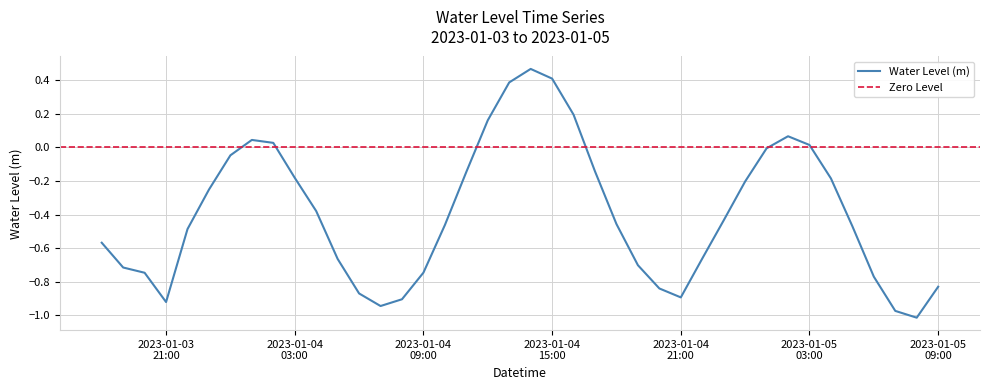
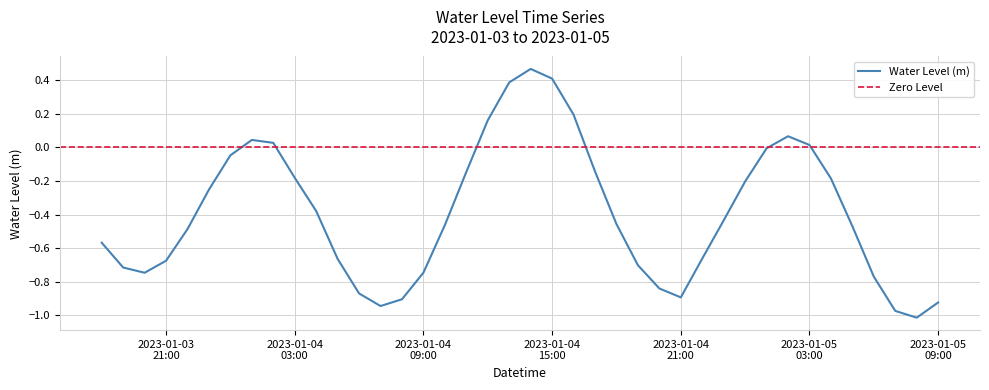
  {
-   "2023-01-03 21:00": -0.92,
+   "2023-01-03 21:00": -0.68,
    "2023-01-04 03:00": -0.18,
    "2023-01-04 09:00": -0.75,
    "2023-01-04 15:00": 0.41,
    "2023-01-04 21:00": -0.89,
    "2023-01-05 03:00": 0.01,
-   "2023-01-05 09:00": -0.83
+   "2023-01-05 09:00": -0.92
  }
